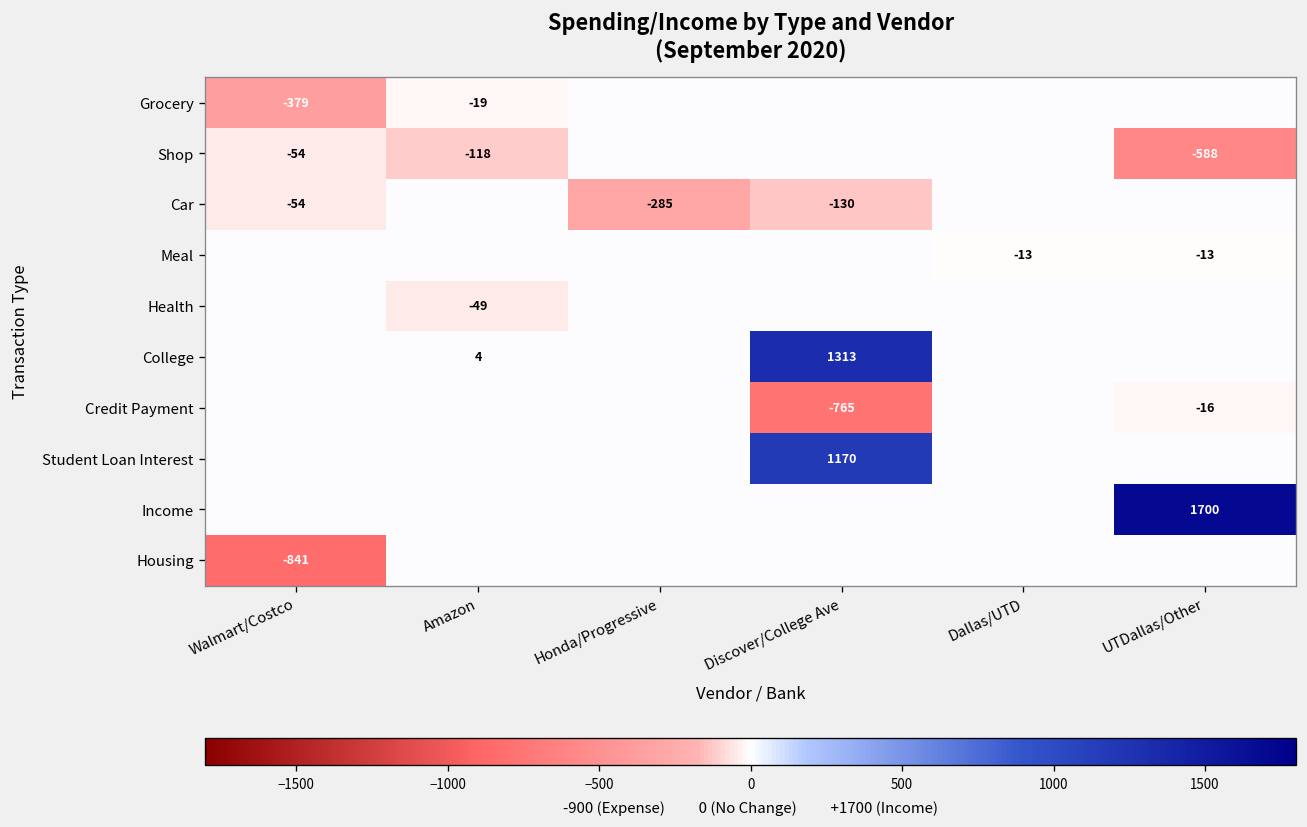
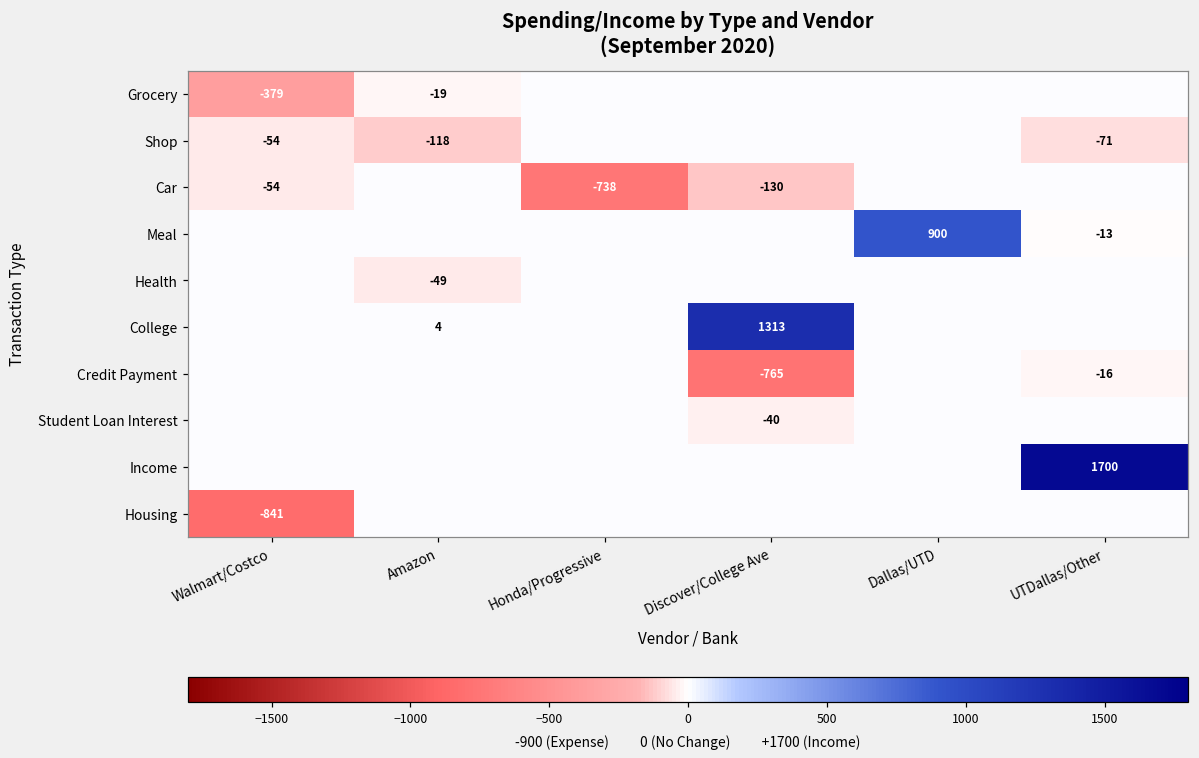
  {
    "Grocery": {
      "Walmart/Costco": -379,
      "Amazon": -19
    },
    "Shop": {
      "Walmart/Costco": -54,
      "Amazon": -118,
-     "UTDallas/Other": -588
+     "UTDallas/Other": -71
    },
    "Car": {
      "Walmart/Costco": -54,
-     "Honda/Progressive": -285,
+     "Honda/Progressive": -738,
      "Discover/College Ave": -130
    },
    "Meal": {
-     "Dallas/UTD": -13,
+     "Dallas/UTD": 900,
      "UTDallas/Other": -13
    },
    "Health": {
      "Amazon": -49
    },
    "College": {
      "Amazon": 4,
      "Discover/College Ave": 1313
    },
    "Credit Payment": {
      "Discover/College Ave": -765,
      "UTDallas/Other": -16
    },
    "Student Loan Interest": {
-     "Discover/College Ave": 1170
+     "Discover/College Ave": -40
    },
    "Income": {
      "UTDallas/Other": 1700
    },
    "Housing": {
      "Walmart/Costco": -841
    }
  }
